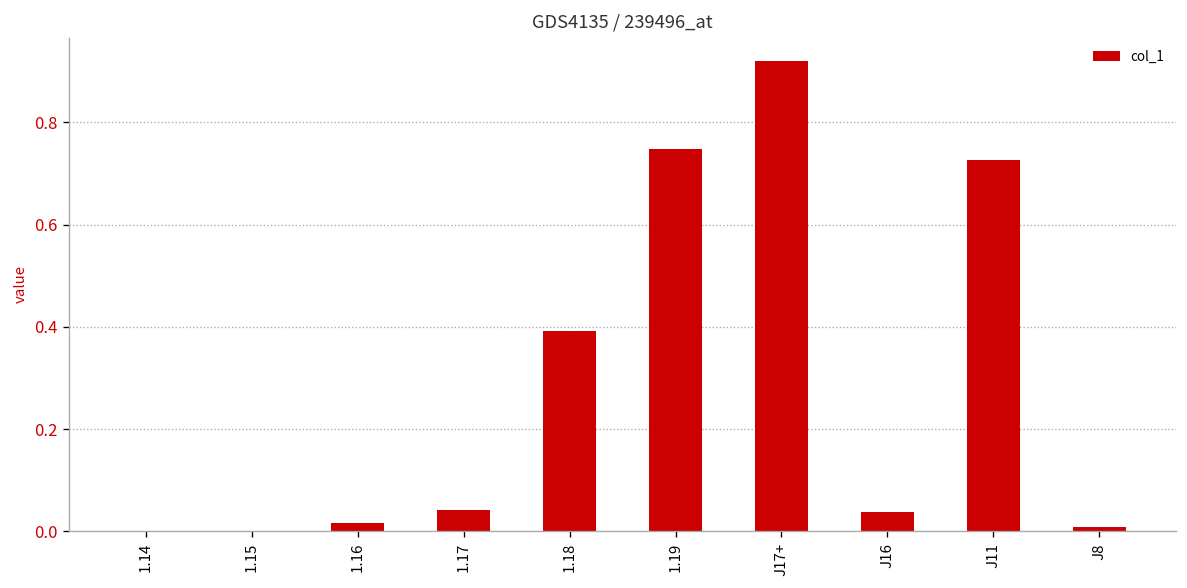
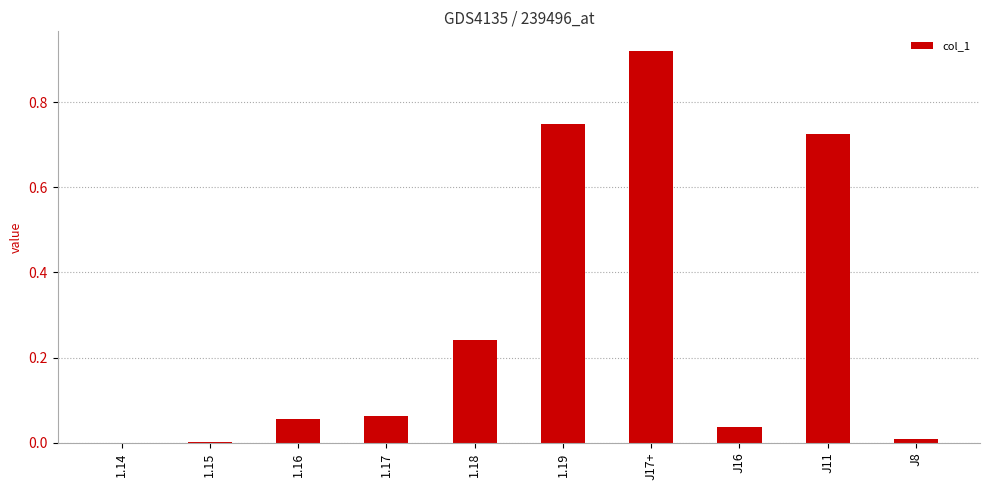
  {
    "1.14": 0.00,
-   "1.16": 0.02,
-   "1.17": 0.04,
-   "1.18": 0.39,
+   "1.16": 0.06,
+   "1.17": 0.06,
+   "1.18": 0.24,
    "1.19": 0.75,
    "J17+": 0.92,
    "J16": 0.04,
    "J11": 0.73,
    "J8": 0.01
  }
